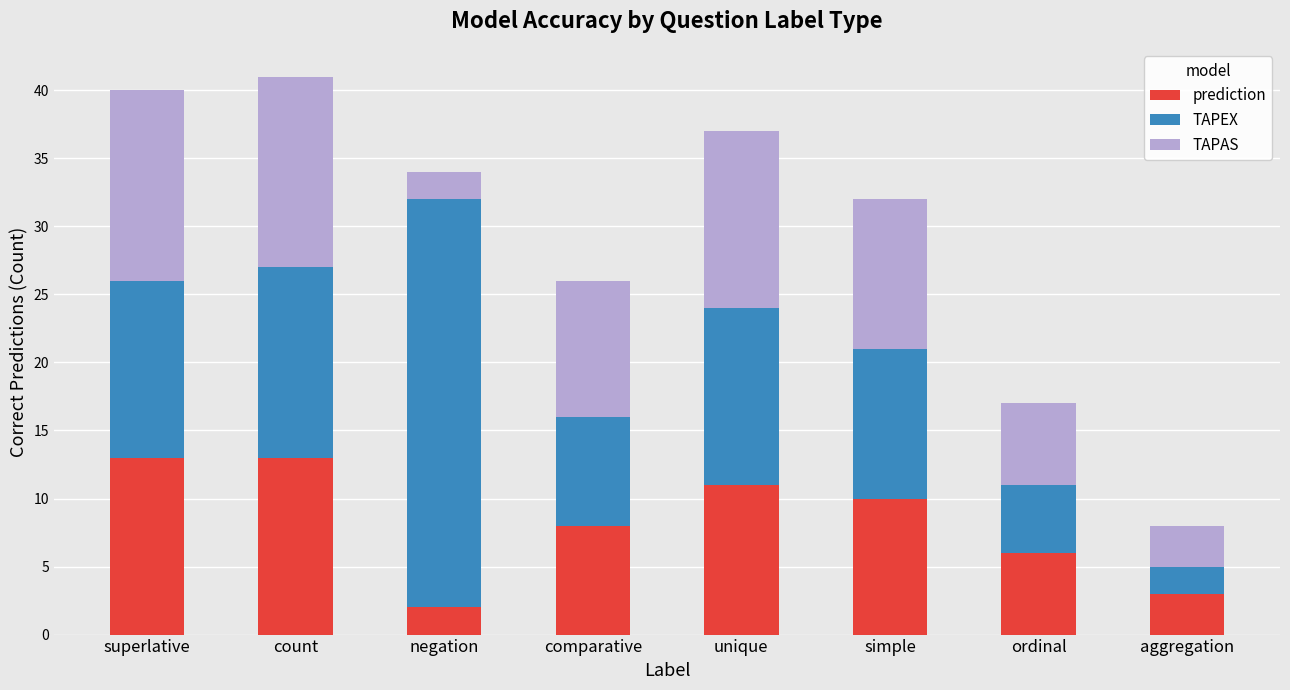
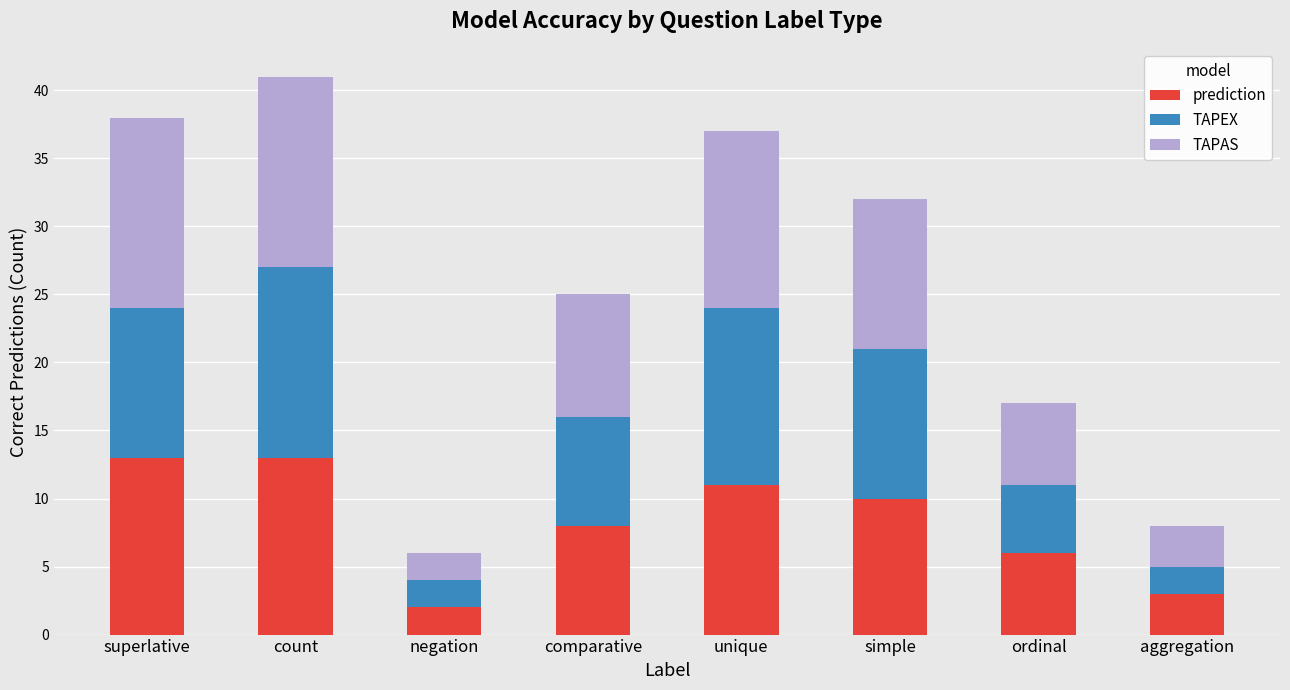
  {
    "prediction": {
      "superlative": 13,
      "count": 13,
      "negation": 2,
      "comparative": 8,
      "unique": 11,
      "simple": 10,
      "ordinal": 6,
      "aggregation": 3
    },
    "TAPEX": {
-     "superlative": 13,
+     "superlative": 11,
      "count": 14,
-     "negation": 30,
+     "negation": 2,
      "comparative": 8,
      "unique": 13,
      "simple": 11,
      "ordinal": 5,
      "aggregation": 2
    },
    "TAPAS": {
      "superlative": 14,
      "count": 14,
      "negation": 2,
-     "comparative": 10,
+     "comparative": 9,
      "unique": 13,
      "simple": 11,
      "ordinal": 6,
      "aggregation": 3
    }
  }
